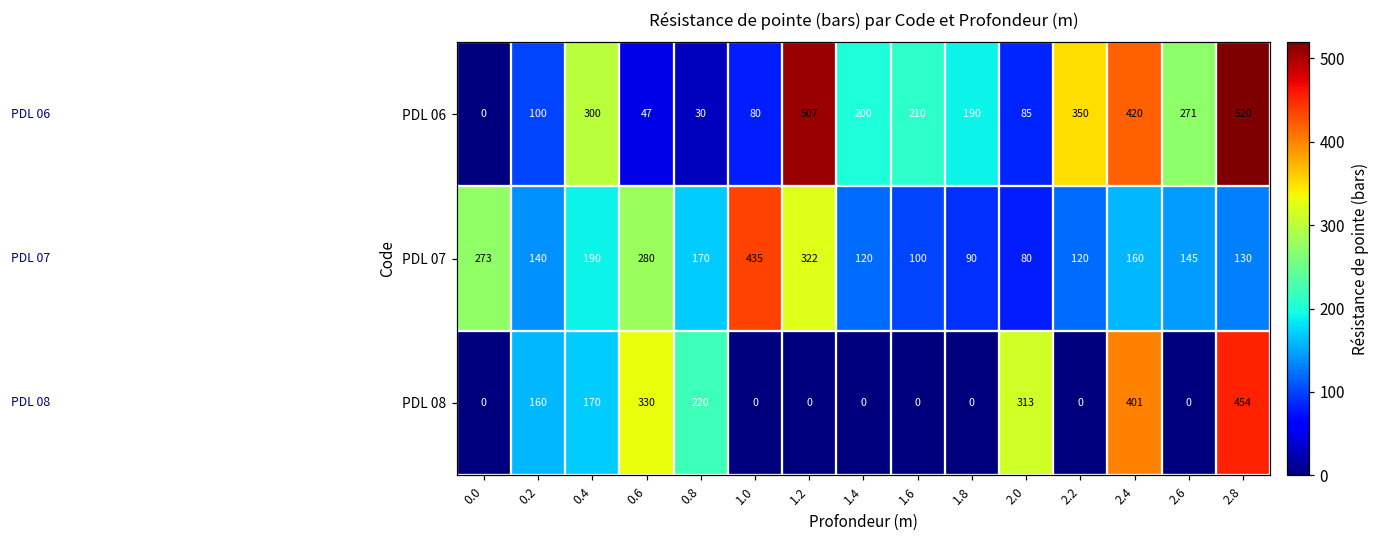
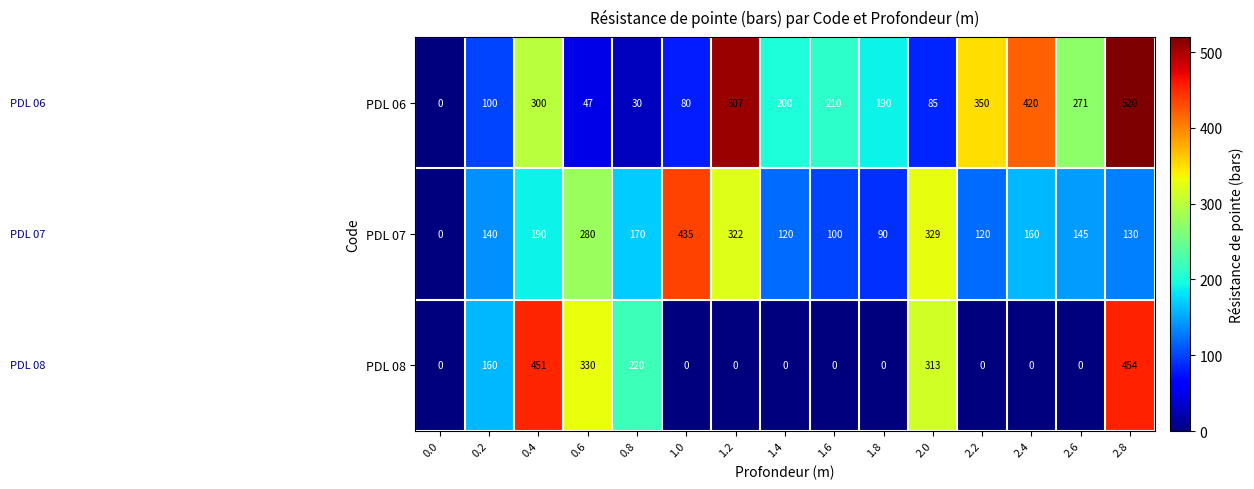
  {
    "PDL 06": {
      "0.0": 0,
      "0.2": 100,
      "0.4": 300,
      "0.6": 47,
      "0.8": 30,
      "1.0": 80,
      "1.2": 507,
      "1.4": 200,
      "1.6": 210,
      "1.8": 190,
      "2.0": 85,
      "2.2": 350,
      "2.4": 420,
      "2.6": 271,
      "2.8": 520
    },
    "PDL 07": {
-     "0.0": 273,
+     "0.0": 0,
      "0.2": 140,
      "0.4": 190,
      "0.6": 280,
      "0.8": 170,
      "1.0": 435,
      "1.2": 322,
      "1.4": 120,
      "1.6": 100,
      "1.8": 90,
-     "2.0": 80,
+     "2.0": 329,
      "2.2": 120,
      "2.4": 160,
      "2.6": 145,
      "2.8": 130
    },
    "PDL 08": {
      "0.0": 0,
      "0.2": 160,
-     "0.4": 170,
+     "0.4": 451,
      "0.6": 330,
      "0.8": 220,
      "1.0": 0,
      "1.2": 0,
      "1.4": 0,
      "1.6": 0,
      "1.8": 0,
      "2.0": 313,
      "2.2": 0,
-     "2.4": 401,
+     "2.4": 0,
      "2.6": 0,
      "2.8": 454
    }
  }
